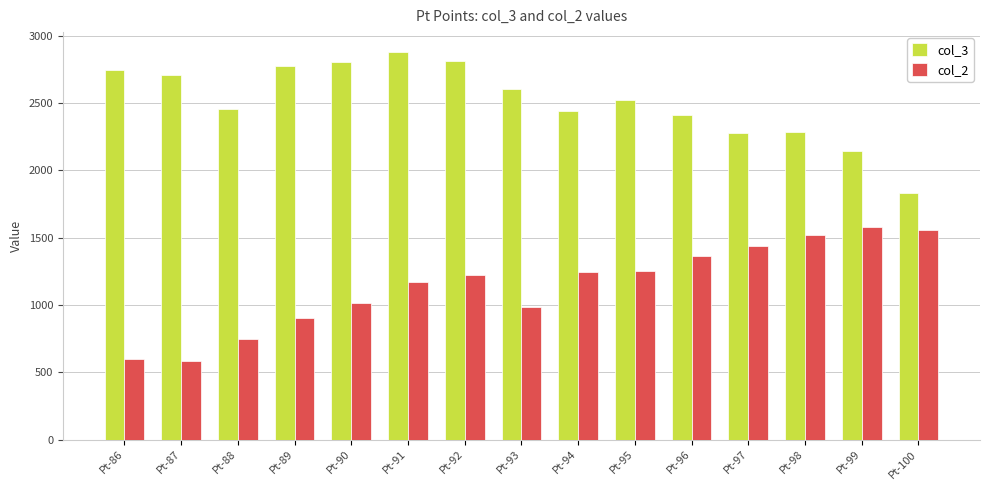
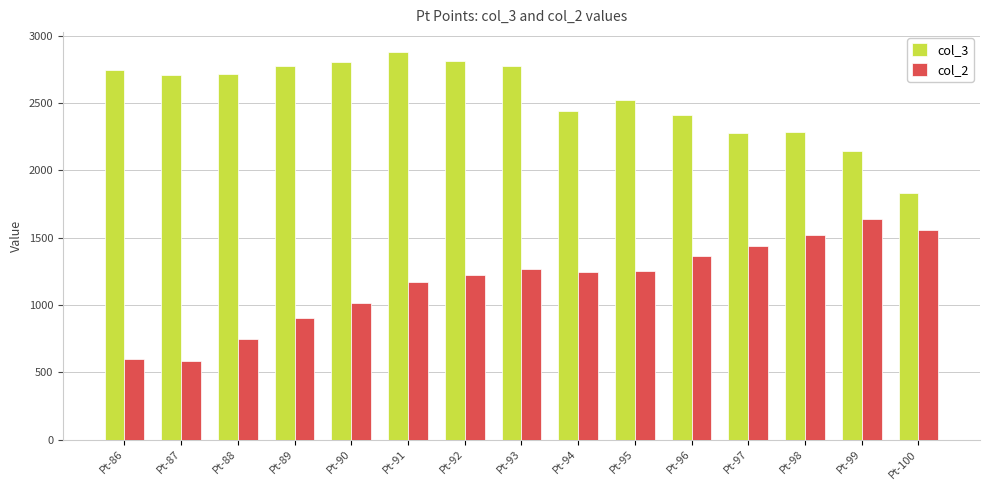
  {
    "col_3": {
      "Pt-86": 2750,
      "Pt-87": 2710,
-     "Pt-88": 2460,
+     "Pt-88": 2720,
      "Pt-89": 2770,
      "Pt-90": 2800,
      "Pt-91": 2880,
      "Pt-92": 2810,
-     "Pt-93": 2610,
+     "Pt-93": 2770,
      "Pt-94": 2440,
      "Pt-95": 2520,
      "Pt-96": 2410,
      "Pt-97": 2270,
      "Pt-98": 2280,
      "Pt-99": 2140,
      "Pt-100": 1830
    },
    "col_2": {
      "Pt-86": 600,
      "Pt-87": 580,
      "Pt-88": 750,
      "Pt-89": 900,
      "Pt-90": 1010,
      "Pt-91": 1170,
      "Pt-92": 1220,
-     "Pt-93": 990,
+     "Pt-93": 1260,
      "Pt-94": 1250,
      "Pt-95": 1250,
      "Pt-96": 1360,
      "Pt-97": 1440,
      "Pt-98": 1520,
-     "Pt-99": 1580,
+     "Pt-99": 1640,
      "Pt-100": 1550
    }
  }
